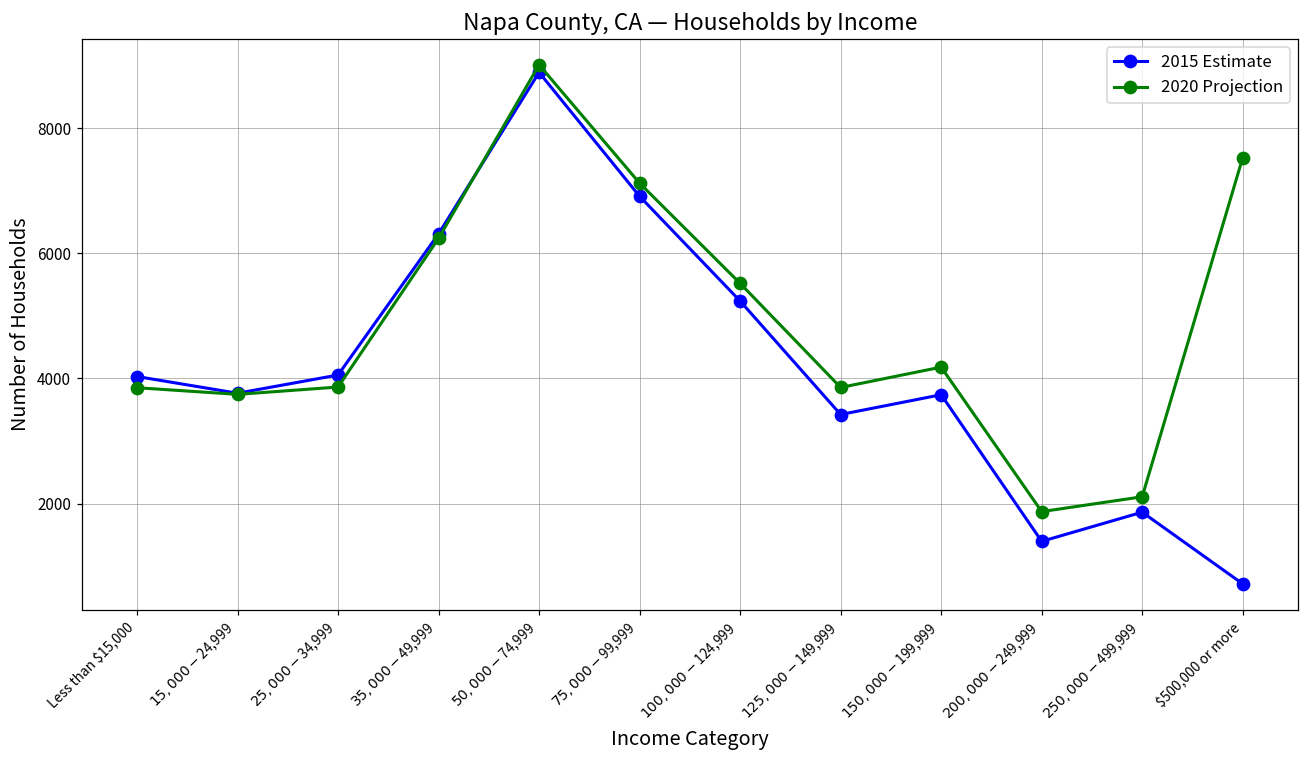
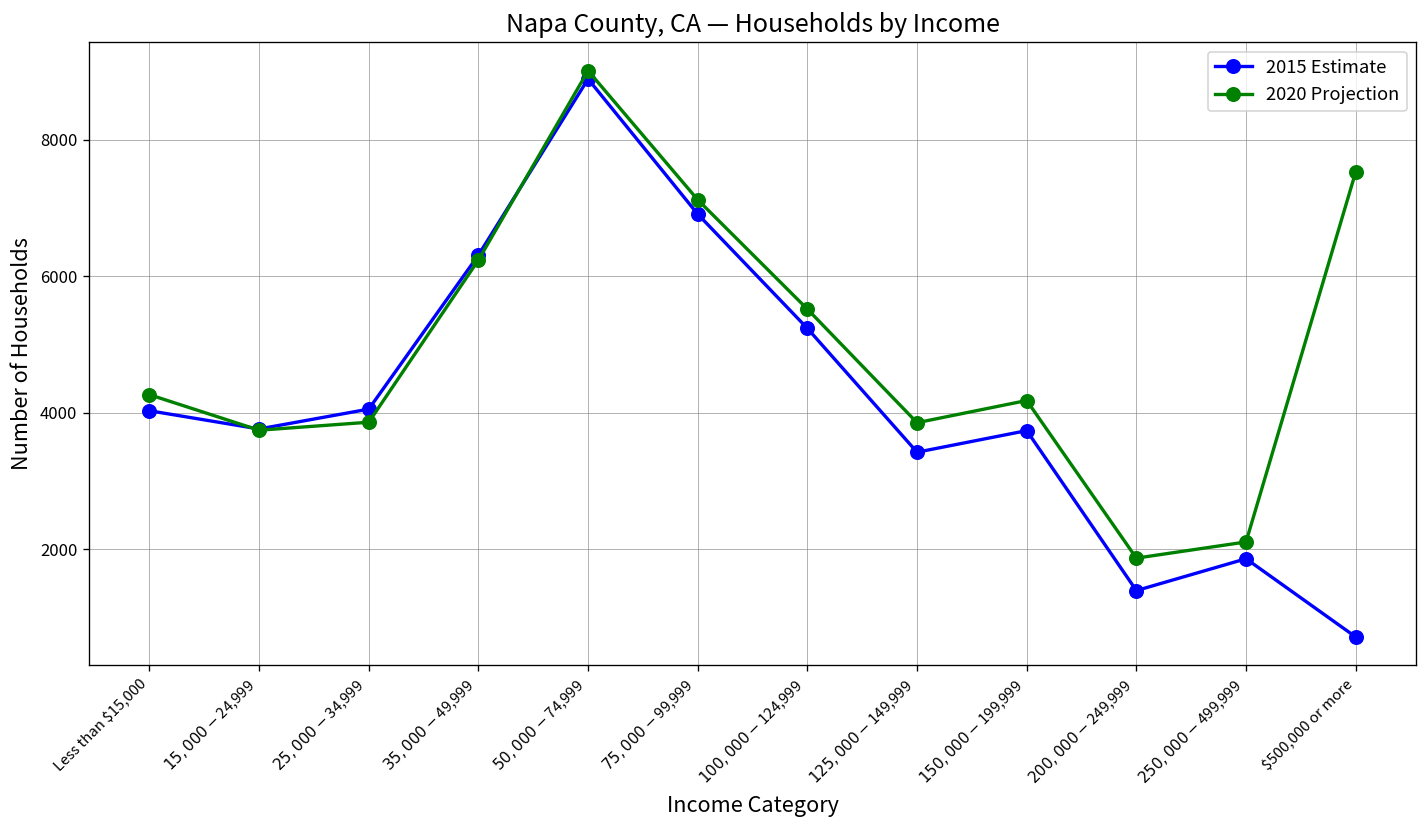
  {
    "2015 Estimate": {
      "Less than $15,000": 4000,
      "$500,000 or more": 700
    },
    "2020 Projection": {
-     "Less than $15,000": 3900,
+     "Less than $15,000": 4300,
      "$500,000 or more": 7500
    }
  }
